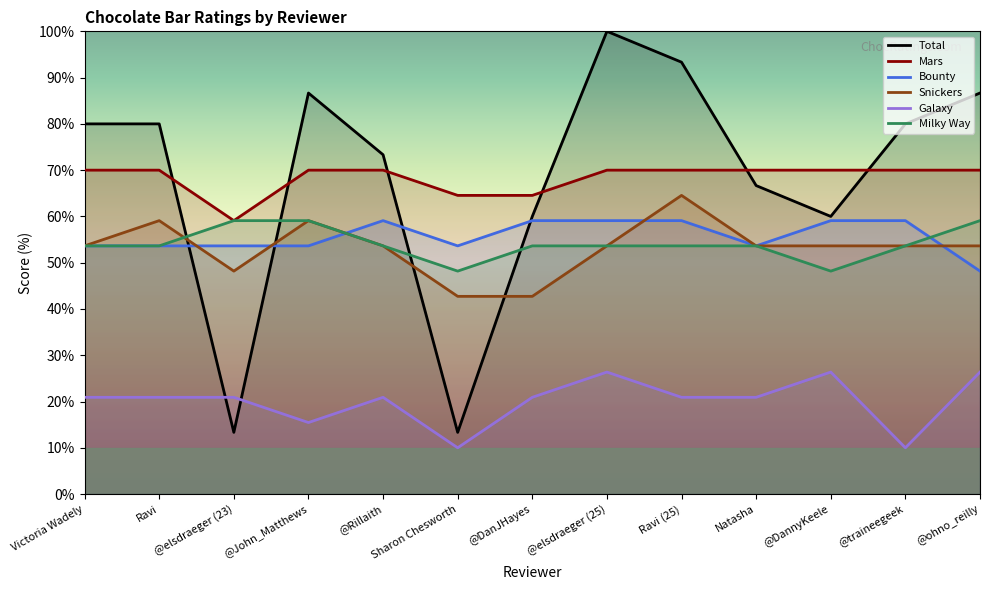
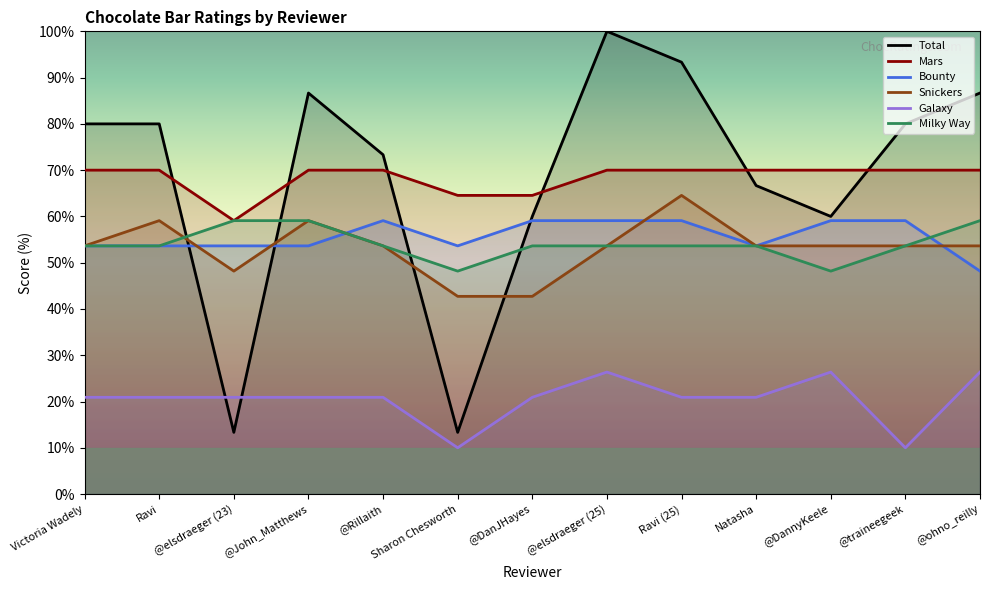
  {
    "Total": {
      "Victoria Wadely": "80%",
      "Ravi": "80%",
      "@elsdraeger (23)": "13%",
      "@John_Matthews": "87%",
      "@Rillaith": "73%",
      "Sharon Chesworth": "13%",
      "@DanJHayes": "60%",
      "@elsdraeger (25)": "100%",
      "Ravi (25)": "93%",
      "Natasha": "67%",
      "@DannyKeele": "60%",
      "@ohno_reilly": "87%"
    },
    "Mars": {
      "Victoria Wadely": "70%",
      "Ravi": "70%",
      "@John_Matthews": "70%",
      "@Rillaith": "70%",
      "Sharon Chesworth": "65%",
      "@DanJHayes": "65%",
      "@elsdraeger (25)": "70%",
      "Ravi (25)": "70%",
      "Natasha": "70%",
      "@DannyKeele": "70%",
      "@traineegeek": "70%",
      "@ohno_reilly": "70%"
    },
    "Bounty": {
      "@elsdraeger (23)": "54%",
      "@John_Matthews": "54%",
      "@Rillaith": "59%",
      "Sharon Chesworth": "54%",
      "@DanJHayes": "59%",
      "@elsdraeger (25)": "59%",
      "Ravi (25)": "59%",
      "@DannyKeele": "59%",
      "@traineegeek": "59%",
      "@ohno_reilly": "48%"
    },
    "Snickers": {
      "Ravi": "59%",
      "@elsdraeger (23)": "48%",
      "Sharon Chesworth": "43%",
      "@DanJHayes": "43%",
      "Ravi (25)": "65%",
      "@DannyKeele": "54%",
      "@ohno_reilly": "54%"
    },
    "Galaxy": {
      "Victoria Wadely": "21%",
      "Ravi": "21%",
      "@elsdraeger (23)": "21%",
-     "@John_Matthews": "15%",
+     "@John_Matthews": "21%",
      "@Rillaith": "21%",
      "@DanJHayes": "21%",
      "@elsdraeger (25)": "26%",
      "Ravi (25)": "21%",
      "Natasha": "21%",
      "@DannyKeele": "26%",
      "@ohno_reilly": "26%"
    },
    "Milky Way": {
      "Sharon Chesworth": "48%",
      "@DanJHayes": "54%",
      "Ravi (25)": "54%",
      "@DannyKeele": "48%",
      "@ohno_reilly": "59%"
    }
  }
